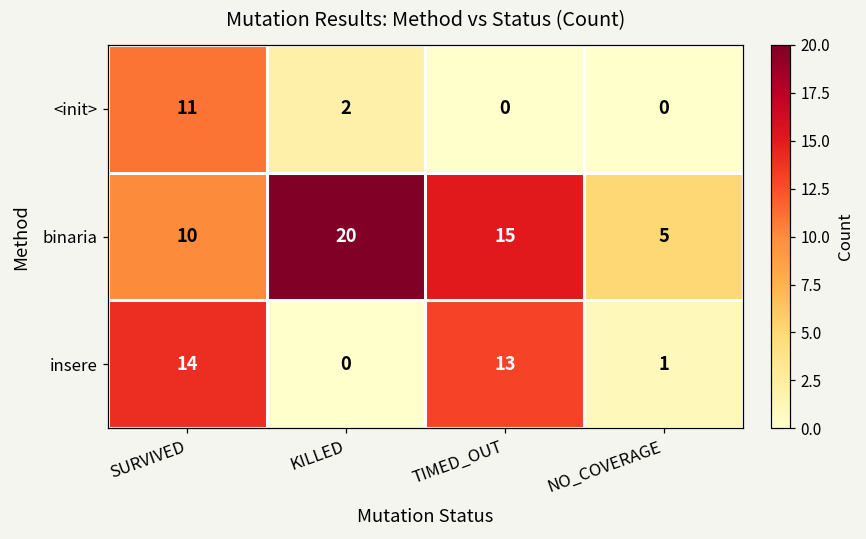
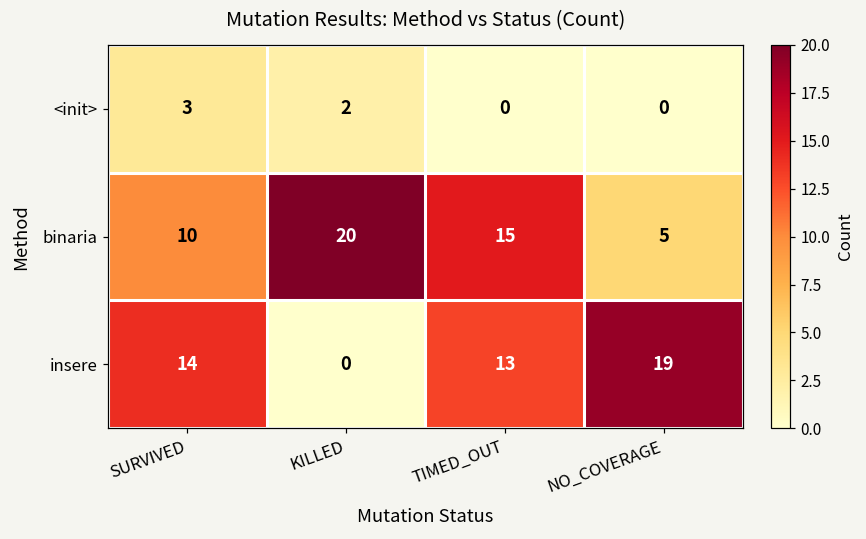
  {
    "<init>": {
-     "SURVIVED": 11,
+     "SURVIVED": 3,
      "KILLED": 2,
      "TIMED_OUT": 0,
      "NO_COVERAGE": 0
    },
    "binaria": {
      "SURVIVED": 10,
      "KILLED": 20,
      "TIMED_OUT": 15,
      "NO_COVERAGE": 5
    },
    "insere": {
      "SURVIVED": 14,
      "KILLED": 0,
      "TIMED_OUT": 13,
-     "NO_COVERAGE": 1
+     "NO_COVERAGE": 19
    }
  }
